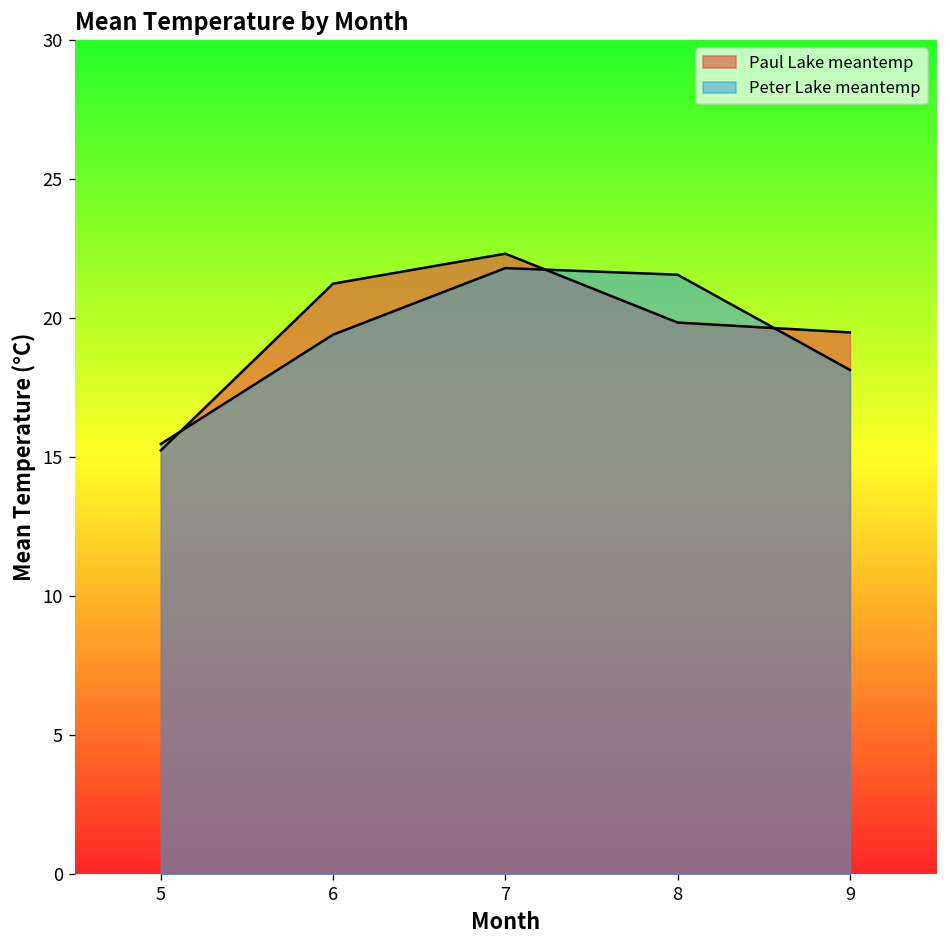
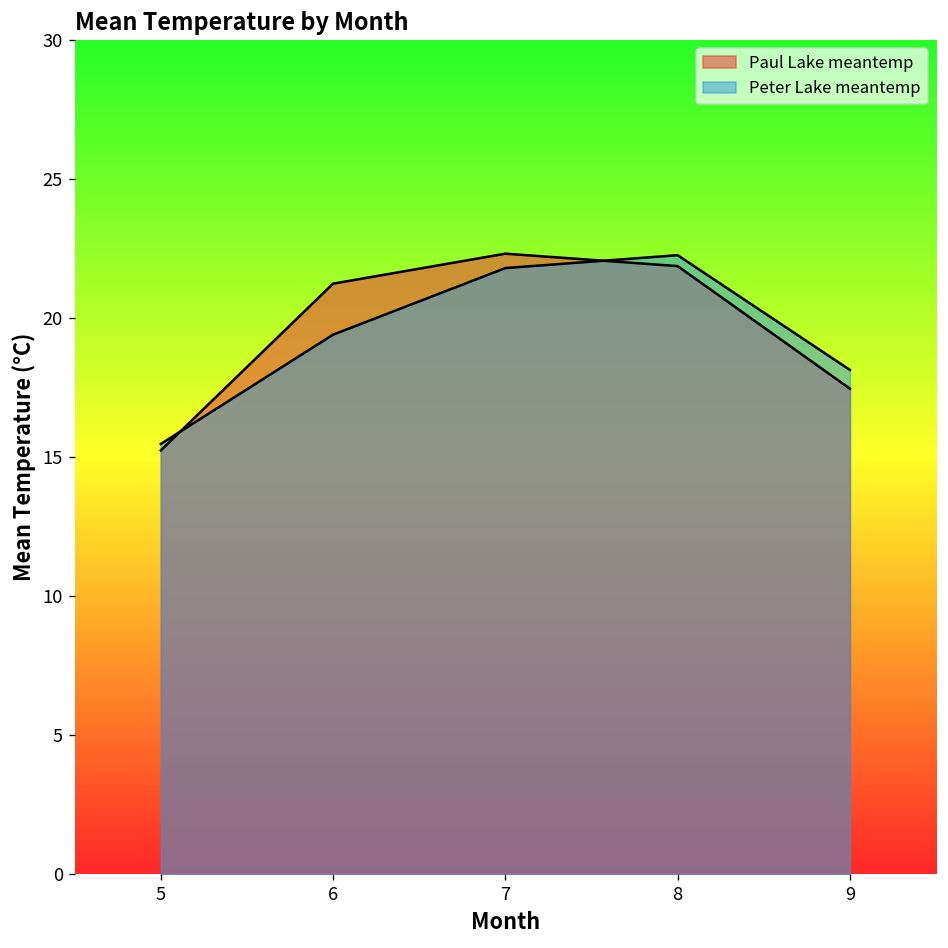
  {
    "Paul Lake meantemp": {
      "5": 15.2,
      "6": 21.2,
      "7": 22.3,
-     "8": 19.8,
-     "9": 19.5
+     "8": 21.9,
+     "9": 17.5
    },
    "Peter Lake meantemp": {
      "5": 15.5,
      "6": 19.4,
      "7": 21.8,
-     "8": 21.6,
+     "8": 22.3,
      "9": 18.1
    }
  }
